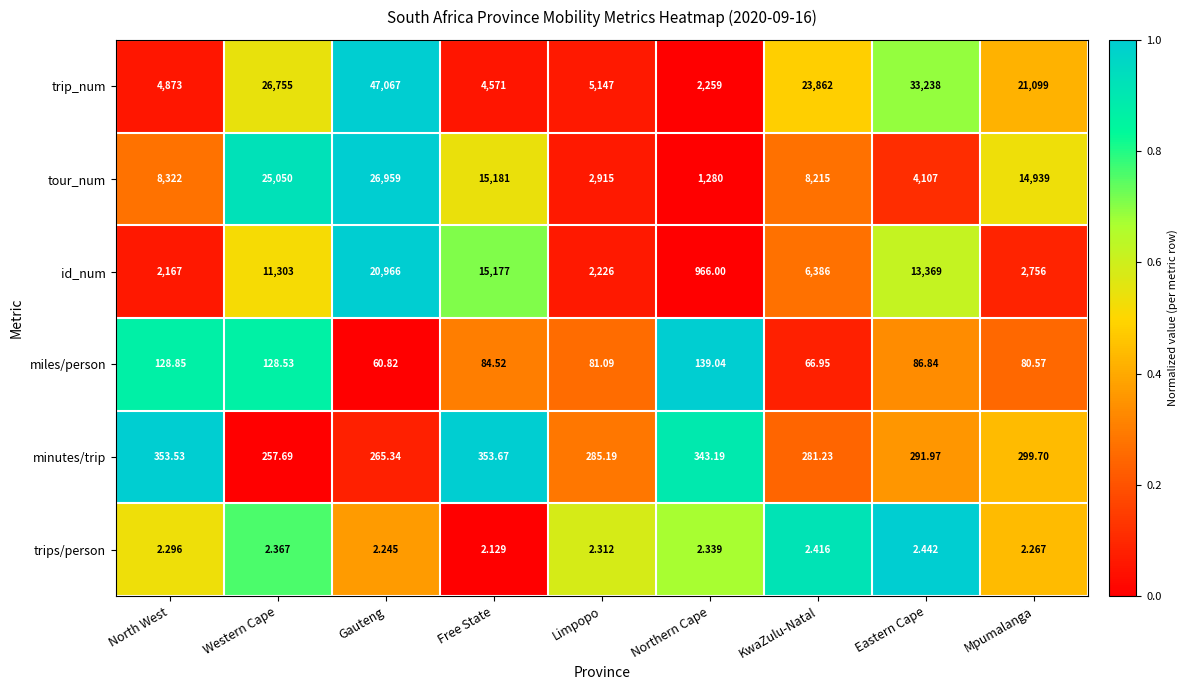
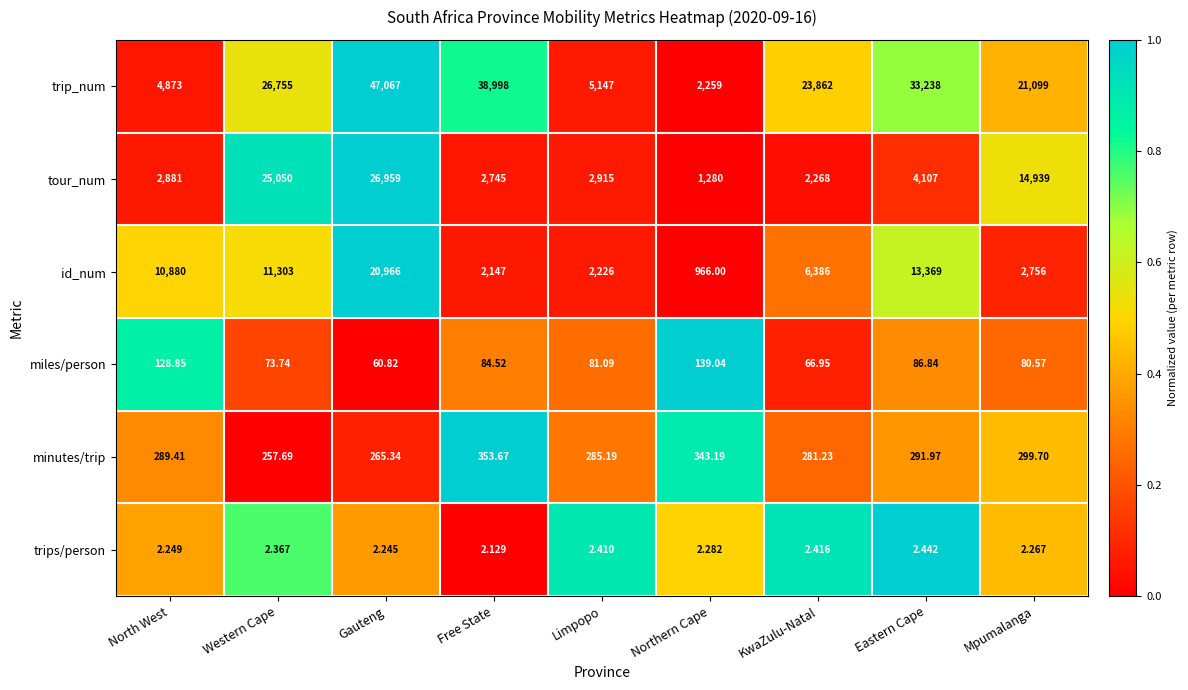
  {
    "trip_num": {
      "North West": "4,873",
      "Western Cape": "26,755",
      "Gauteng": "47,067",
-     "Free State": "4,571",
+     "Free State": "38,998",
      "Limpopo": "5,147",
      "Northern Cape": "2,259",
      "KwaZulu-Natal": "23,862",
      "Eastern Cape": "33,238",
      "Mpumalanga": "21,099"
    },
    "tour_num": {
-     "North West": "8,322",
+     "North West": "2,881",
      "Western Cape": "25,050",
      "Gauteng": "26,959",
-     "Free State": "15,181",
+     "Free State": "2,745",
      "Limpopo": "2,915",
      "Northern Cape": "1,280",
-     "KwaZulu-Natal": "8,215",
+     "KwaZulu-Natal": "2,268",
      "Eastern Cape": "4,107",
      "Mpumalanga": "14,939"
    },
    "id_num": {
-     "North West": "2,167",
+     "North West": "10,880",
      "Western Cape": "11,303",
      "Gauteng": "20,966",
-     "Free State": "15,177",
+     "Free State": "2,147",
      "Limpopo": "2,226",
      "Northern Cape": "966.00",
      "KwaZulu-Natal": "6,386",
      "Eastern Cape": "13,369",
      "Mpumalanga": "2,756"
    },
    "miles/person": {
      "North West": "128.85",
-     "Western Cape": "128.53",
+     "Western Cape": "73.74",
      "Gauteng": "60.82",
      "Free State": "84.52",
      "Limpopo": "81.09",
      "Northern Cape": "139.04",
      "KwaZulu-Natal": "66.95",
      "Eastern Cape": "86.84",
      "Mpumalanga": "80.57"
    },
    "minutes/trip": {
-     "North West": "353.53",
+     "North West": "289.41",
      "Western Cape": "257.69",
      "Gauteng": "265.34",
      "Free State": "353.67",
      "Limpopo": "285.19",
      "Northern Cape": "343.19",
      "KwaZulu-Natal": "281.23",
      "Eastern Cape": "291.97",
      "Mpumalanga": "299.70"
    },
    "trips/person": {
-     "North West": "2.296",
+     "North West": "2.249",
      "Western Cape": "2.367",
      "Gauteng": "2.245",
      "Free State": "2.129",
-     "Limpopo": "2.312",
-     "Northern Cape": "2.339",
+     "Limpopo": "2.410",
+     "Northern Cape": "2.282",
      "KwaZulu-Natal": "2.416",
      "Eastern Cape": "2.442",
      "Mpumalanga": "2.267"
    }
  }
